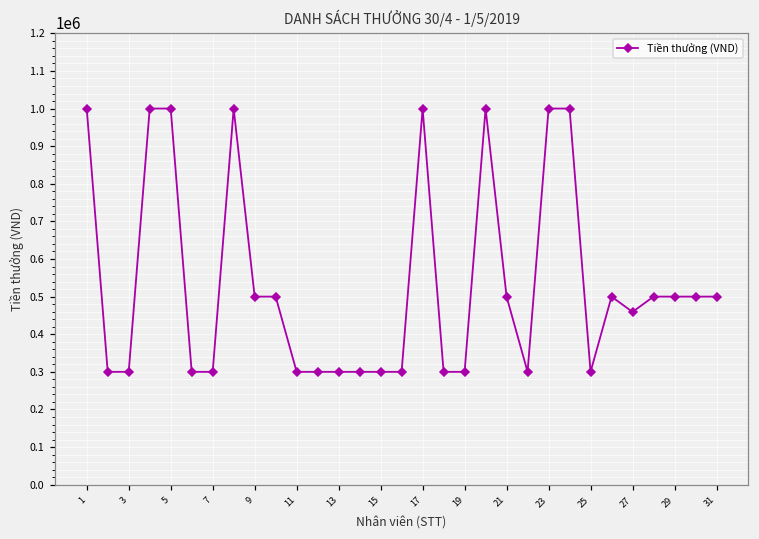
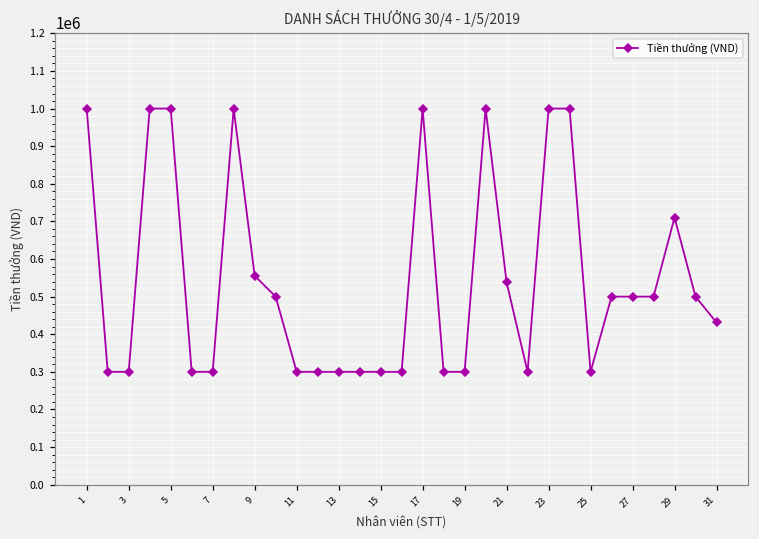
  {
    "1": 1000000,
    "3": 300000,
    "5": 1000000,
    "7": 300000,
-   "9": 500000,
+   "9": 560000,
    "11": 300000,
    "13": 300000,
    "15": 300000,
    "17": 1000000,
    "19": 300000,
-   "21": 500000,
+   "21": 540000,
    "23": 1000000,
    "25": 300000,
-   "27": 460000,
-   "29": 500000,
-   "31": 500000
+   "27": 500000,
+   "29": 710000,
+   "31": 430000
  }
